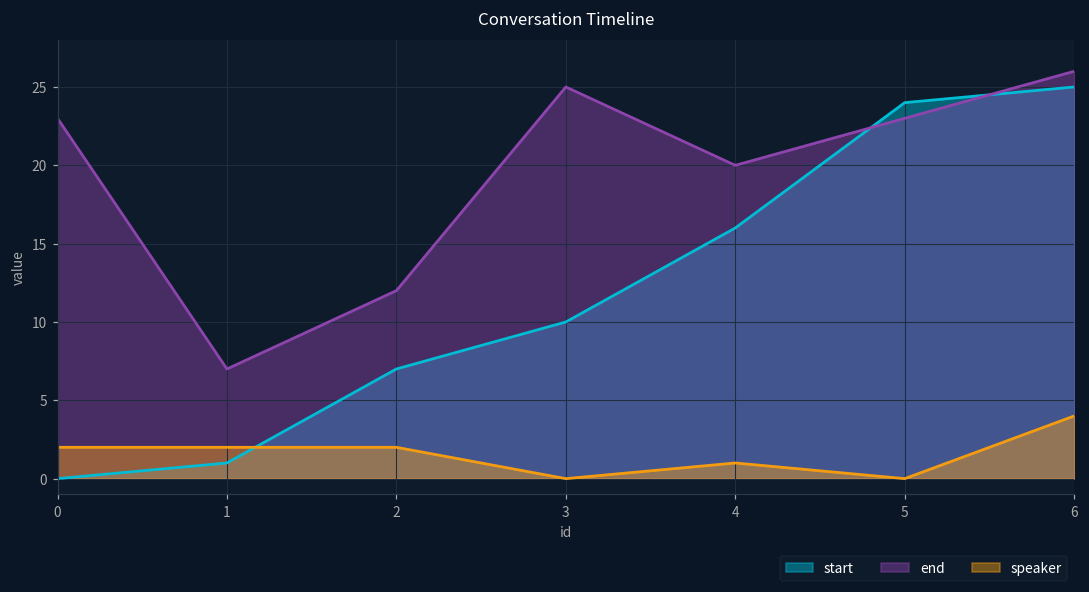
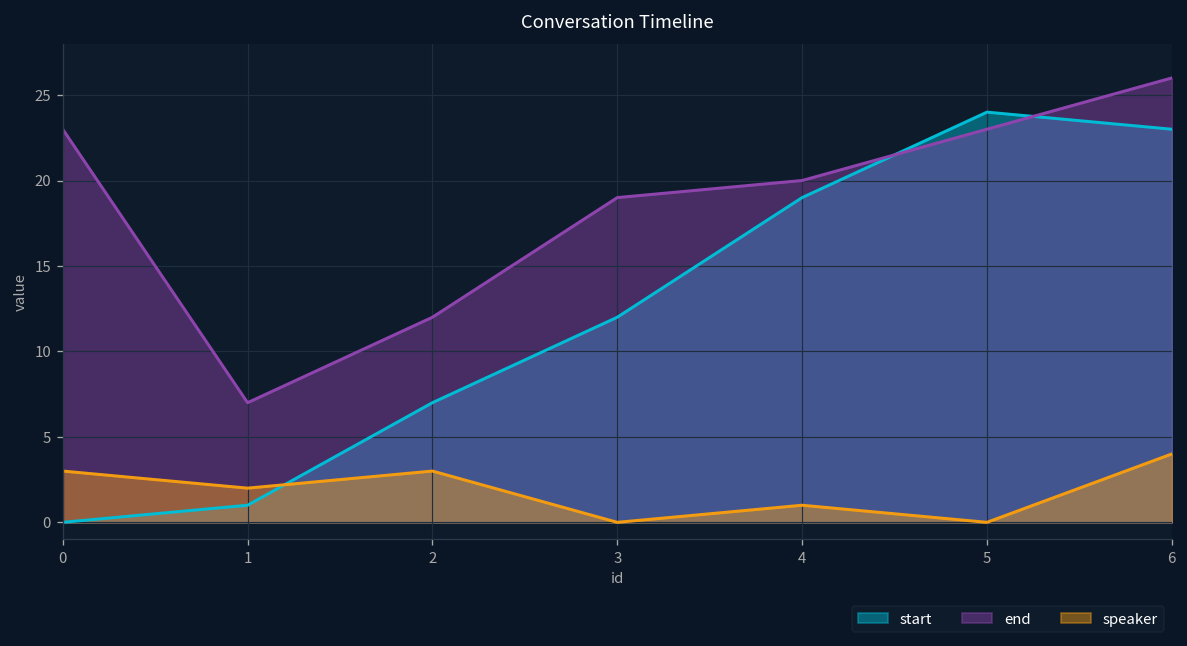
  {
    "start": {
      "0": 0,
      "1": 1,
      "2": 7,
-     "3": 10,
-     "4": 16,
+     "3": 12,
+     "4": 19,
      "5": 24,
-     "6": 25
+     "6": 23
    },
    "end": {
      "0": 23,
      "1": 7,
      "2": 12,
-     "3": 25,
+     "3": 19,
      "4": 20,
      "5": 23,
      "6": 26
    },
    "speaker": {
-     "0": 2,
+     "0": 3,
      "1": 2,
-     "2": 2,
+     "2": 3,
      "3": 0,
      "4": 1,
      "5": 0,
      "6": 4
    }
  }
